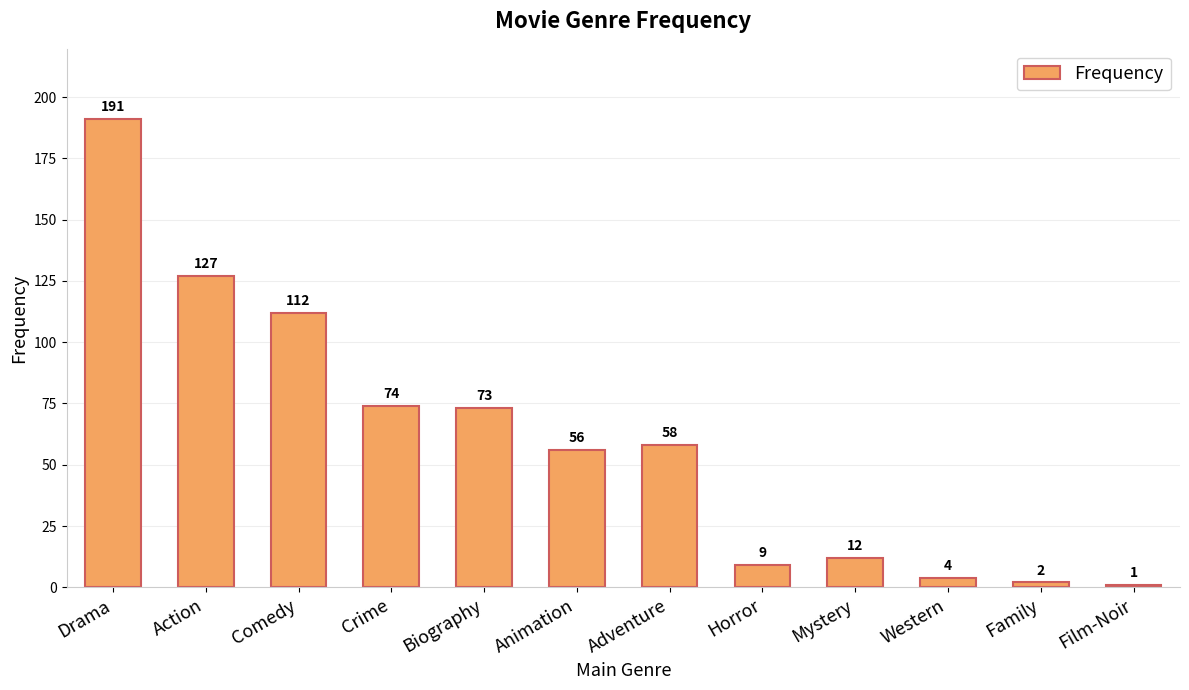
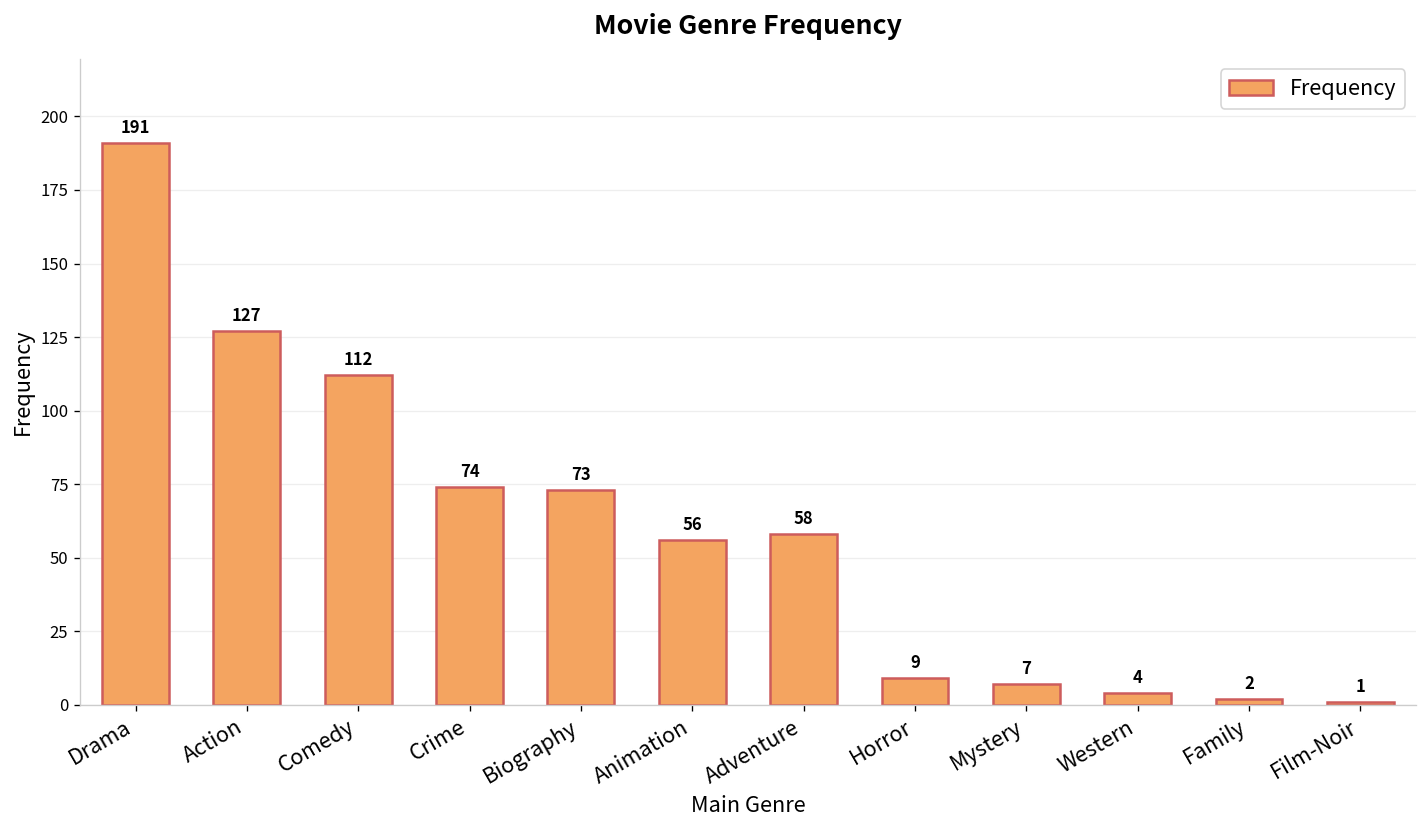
  {
    "Drama": 191,
    "Action": 127,
    "Comedy": 112,
    "Crime": 74,
    "Biography": 73,
    "Animation": 56,
    "Adventure": 58,
    "Horror": 9,
-   "Mystery": 12,
+   "Mystery": 7,
    "Western": 4,
    "Family": 2,
    "Film-Noir": 1
  }
